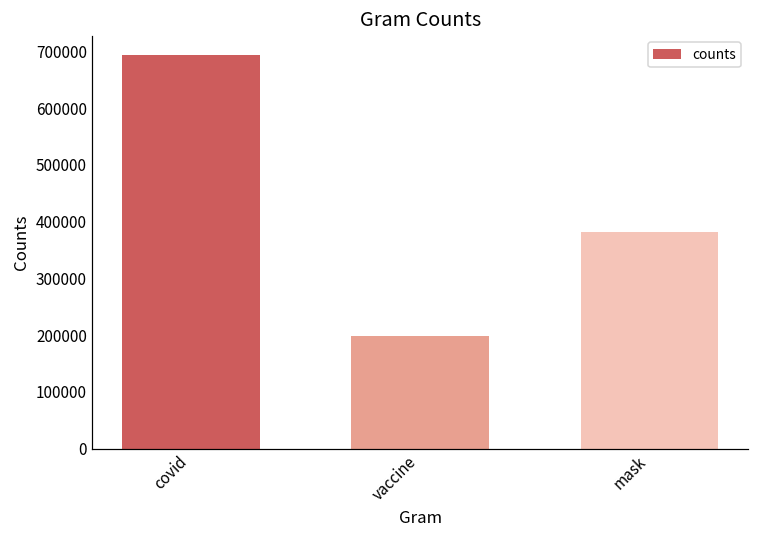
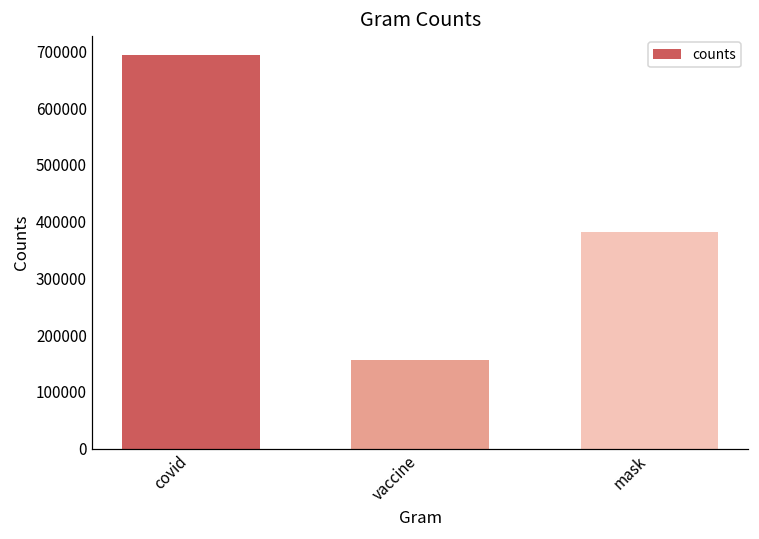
  {
    "covid": 690000,
-   "vaccine": 200000,
+   "vaccine": 160000,
    "mask": 380000
  }
